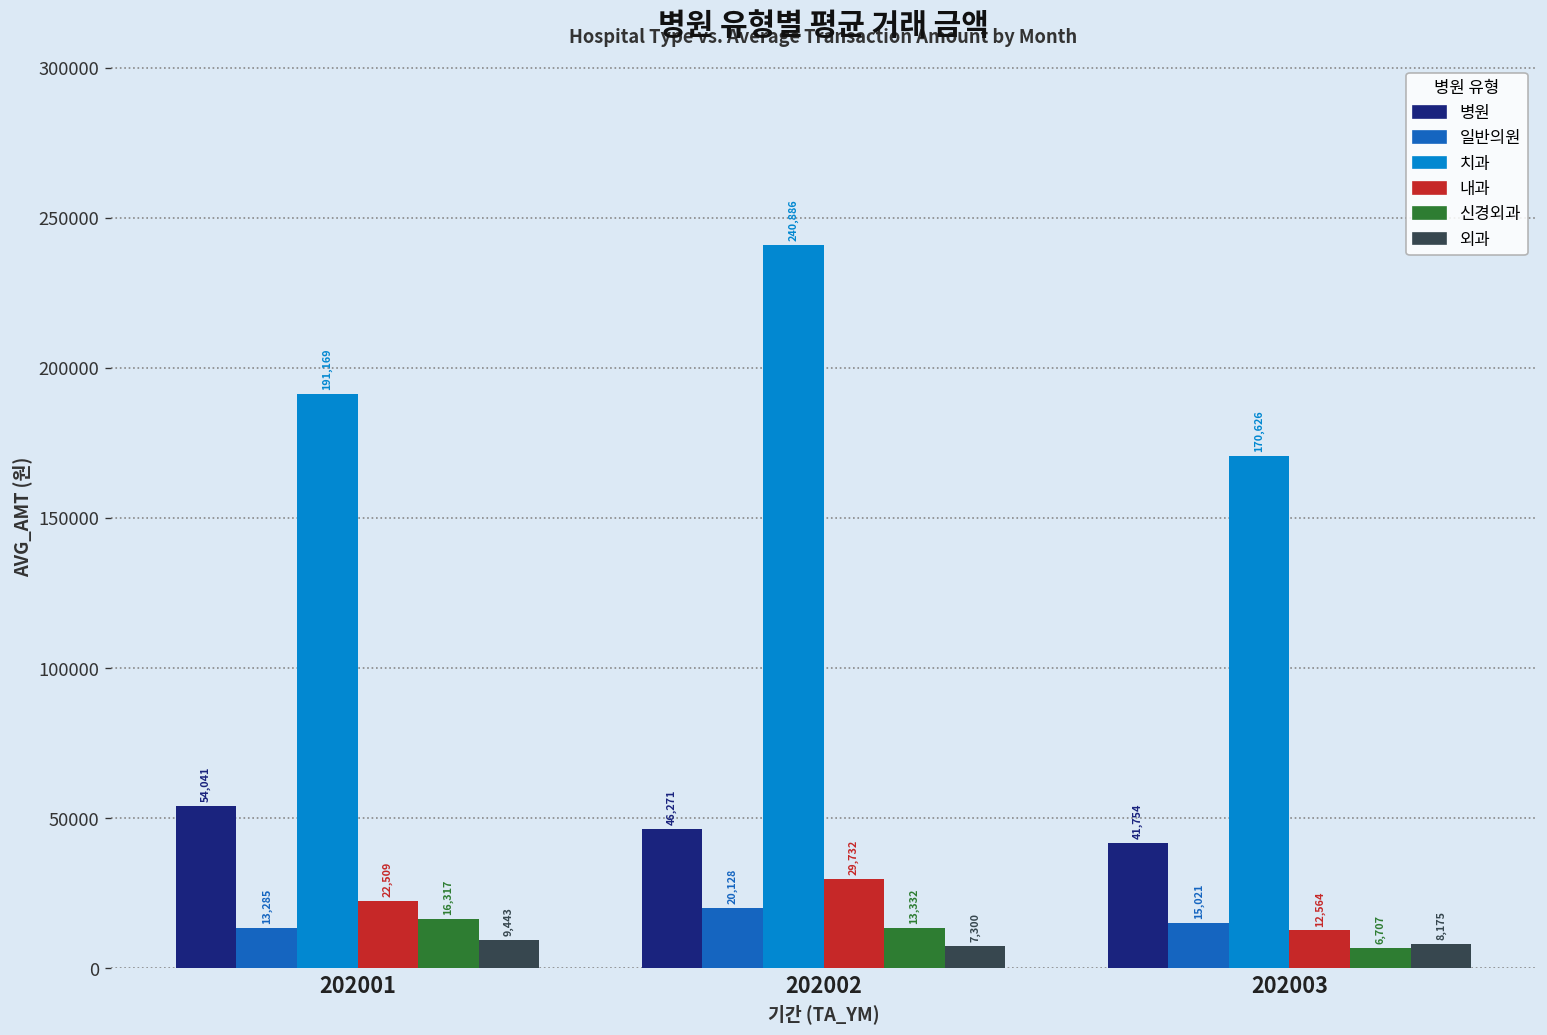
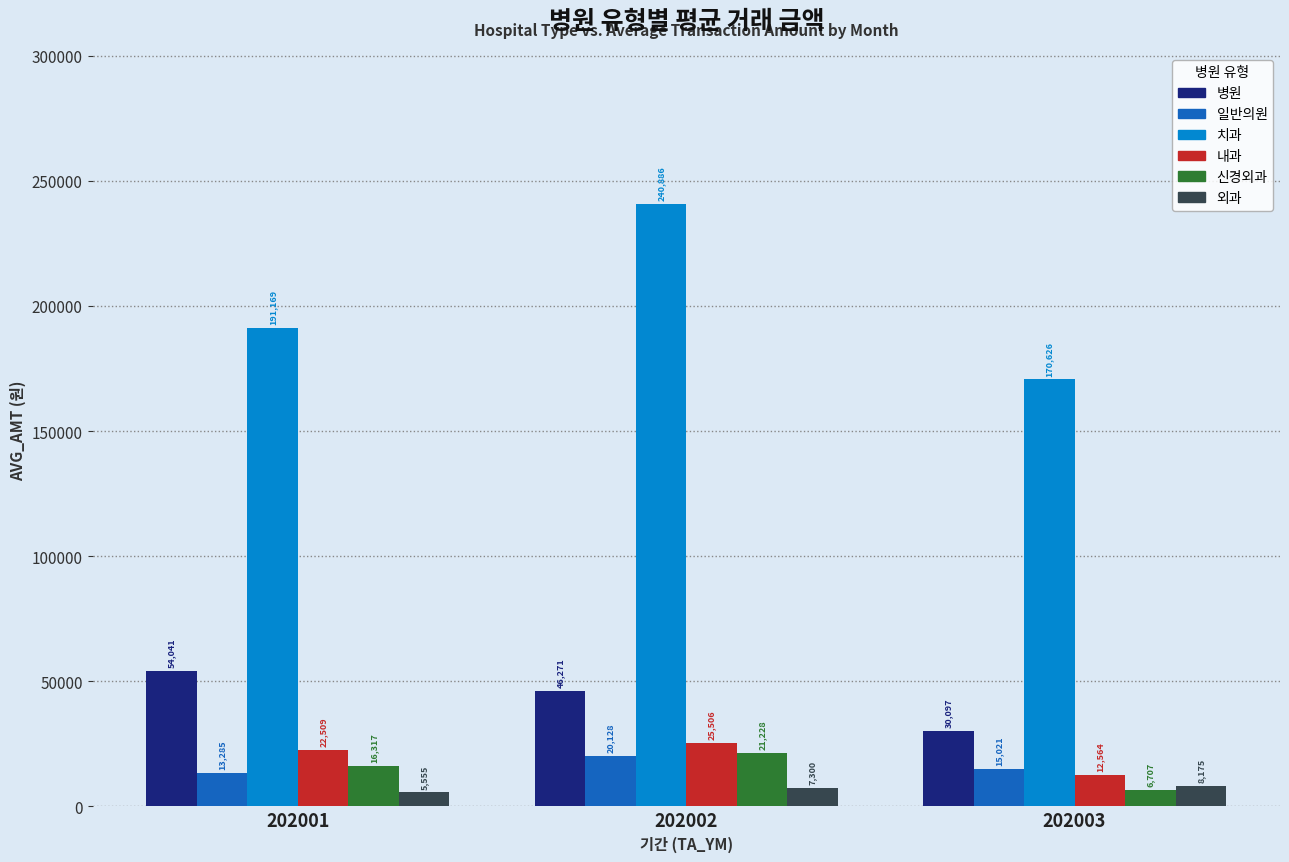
  {
    "병원": {
      "202001": "54,041",
      "202002": "46,271",
-     "202003": "41,754"
+     "202003": "30,097"
    },
    "내과": {
      "202001": "22,509",
-     "202002": "29,732",
+     "202002": "25,506",
      "202003": "12,564"
    },
    "신경외과": {
      "202001": "16,317",
-     "202002": "13,332",
+     "202002": "21,228",
      "202003": "6,707"
    },
    "외과": {
-     "202001": "9,443",
+     "202001": "5,555",
      "202002": "7,300",
      "202003": "8,175"
    }
  }
